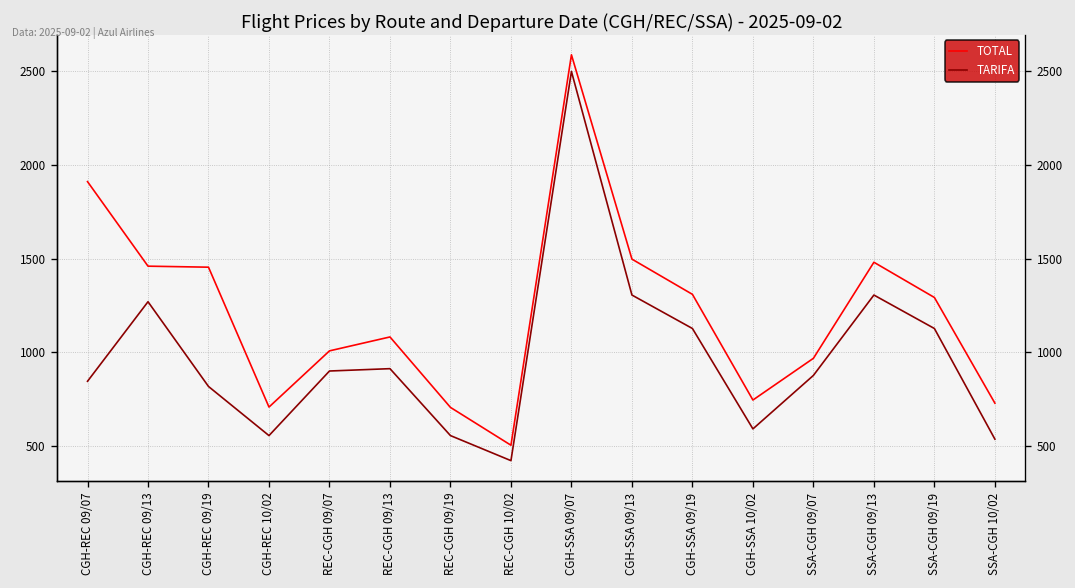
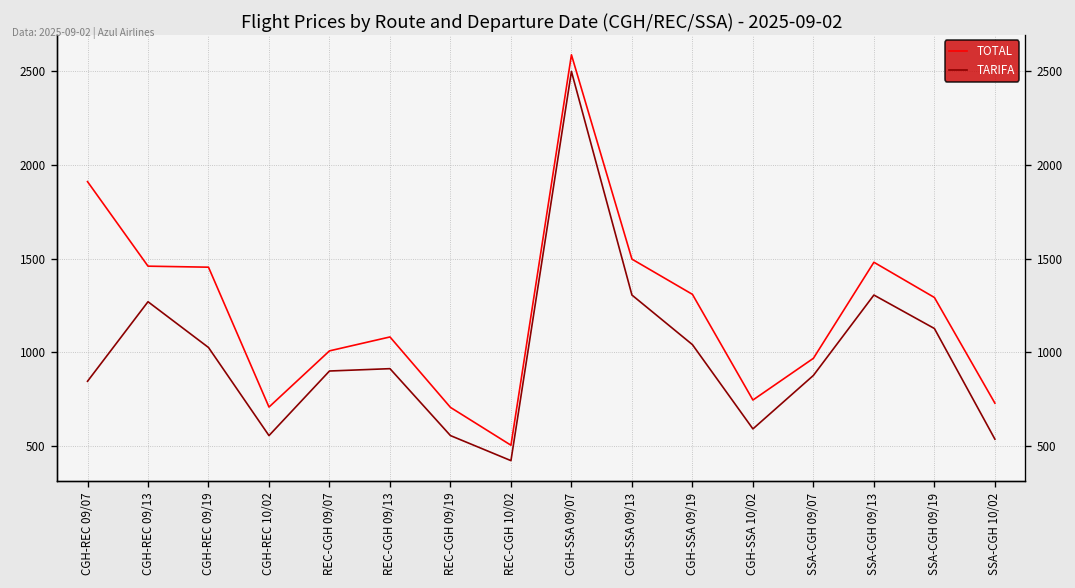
  {
    "TOTAL": {
      "CGH-REC 09/07": 1910,
      "CGH-REC 09/13": 1460,
      "CGH-REC 09/19": 1450,
      "CGH-REC 10/02": 710,
      "REC-CGH 09/07": 1010,
      "REC-CGH 09/13": 1080,
      "REC-CGH 09/19": 710,
      "REC-CGH 10/02": 500,
      "CGH-SSA 09/07": 2590,
      "CGH-SSA 09/13": 1500,
      "CGH-SSA 09/19": 1310,
      "CGH-SSA 10/02": 750,
      "SSA-CGH 09/07": 970,
      "SSA-CGH 09/13": 1480,
      "SSA-CGH 09/19": 1290,
      "SSA-CGH 10/02": 730
    },
    "TARIFA": {
      "CGH-REC 09/07": 850,
      "CGH-REC 09/13": 1270,
-     "CGH-REC 09/19": 820,
+     "CGH-REC 09/19": 1030,
      "CGH-REC 10/02": 560,
      "REC-CGH 09/07": 900,
      "REC-CGH 09/13": 910,
      "REC-CGH 09/19": 560,
      "REC-CGH 10/02": 420,
      "CGH-SSA 09/07": 2500,
      "CGH-SSA 09/13": 1310,
-     "CGH-SSA 09/19": 1130,
+     "CGH-SSA 09/19": 1040,
      "CGH-SSA 10/02": 590,
      "SSA-CGH 09/07": 880,
      "SSA-CGH 09/13": 1310,
      "SSA-CGH 09/19": 1130,
      "SSA-CGH 10/02": 540
    }
  }
